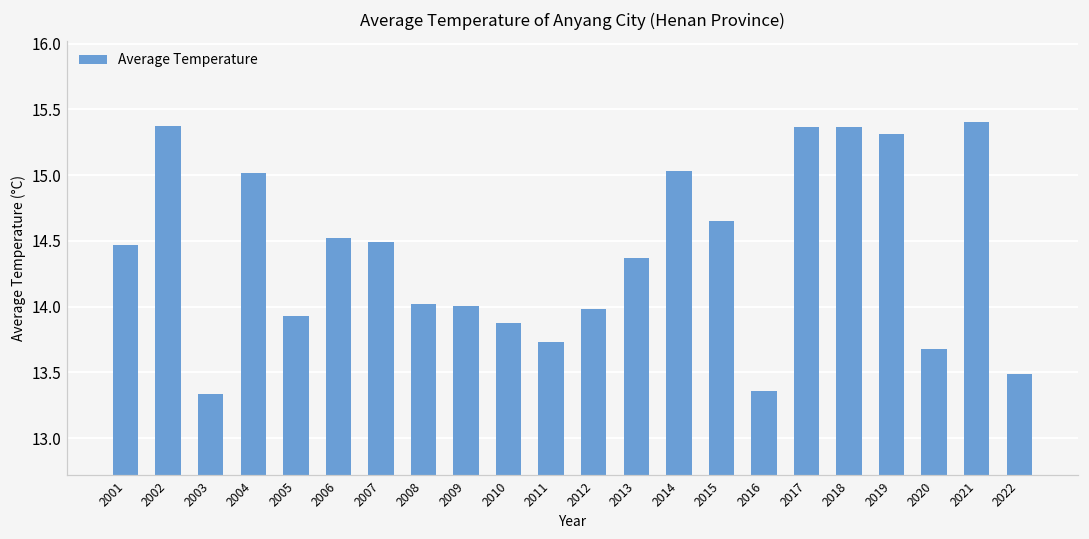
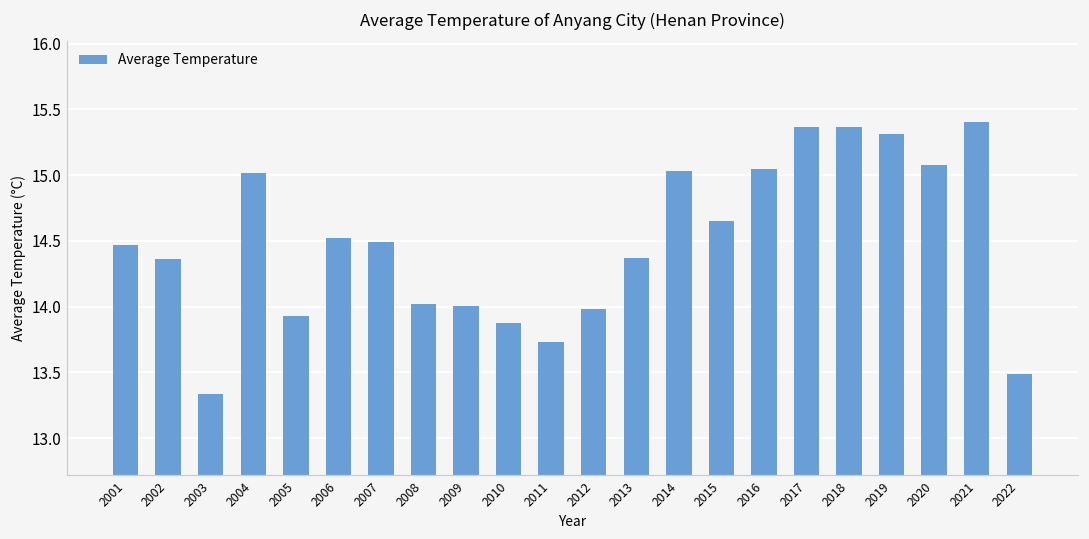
  {
    "2001": 14.47,
-   "2002": 15.38,
+   "2002": 14.36,
    "2003": 13.34,
    "2004": 15.01,
    "2005": 13.93,
    "2006": 14.52,
    "2007": 14.49,
    "2008": 14.02,
    "2009": 14.00,
    "2010": 13.88,
    "2011": 13.73,
    "2012": 13.98,
    "2013": 14.37,
    "2014": 15.03,
    "2015": 14.65,
-   "2016": 13.36,
+   "2016": 15.05,
    "2017": 15.37,
    "2018": 15.37,
    "2019": 15.32,
-   "2020": 13.68,
+   "2020": 15.08,
    "2021": 15.40,
    "2022": 13.48
  }
